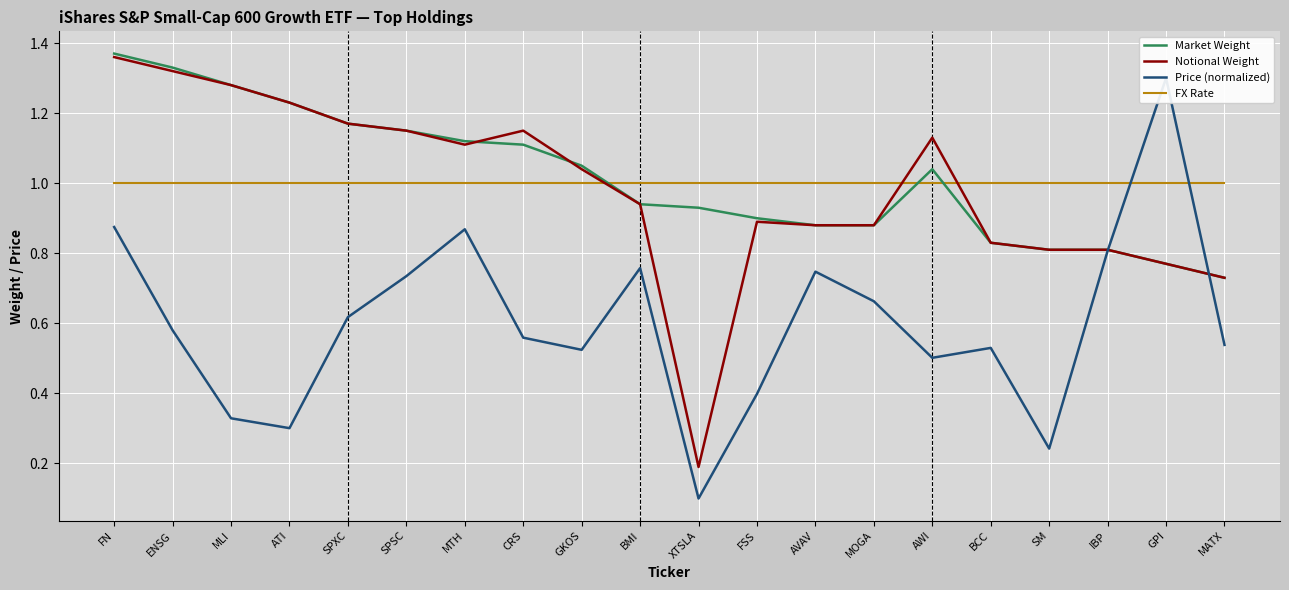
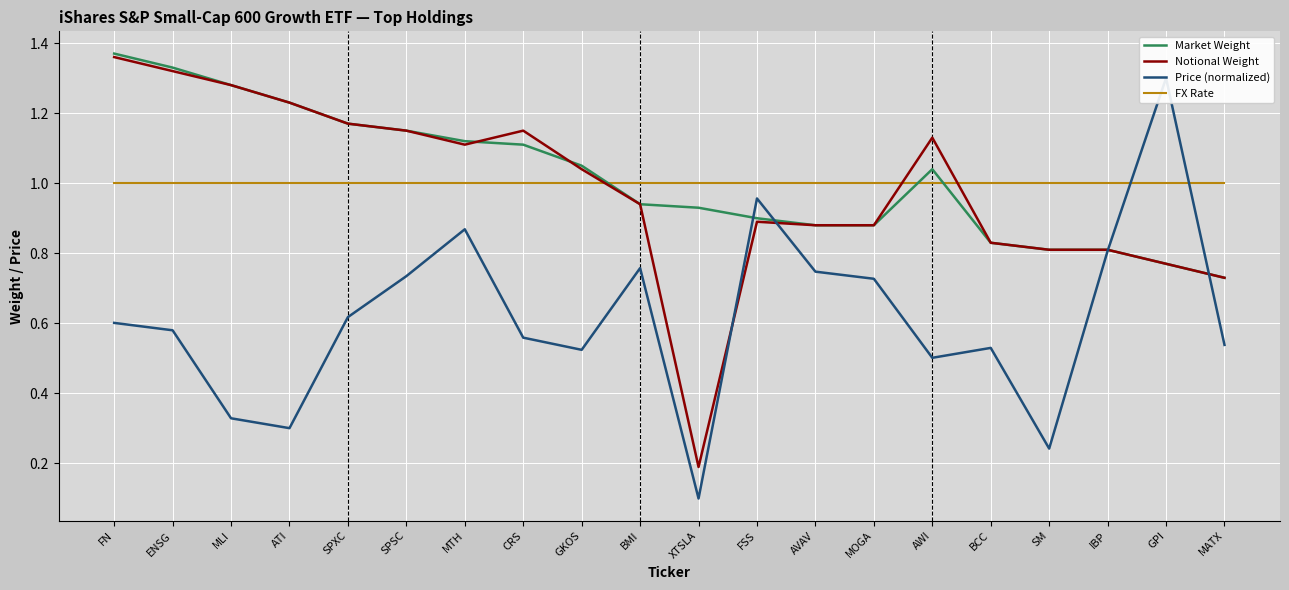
  {
    "Market Weight": {
      "FN": 1.37,
      "ENSG": 1.33,
      "MTH": 1.12,
      "CRS": 1.11,
      "GKOS": 1.05,
      "XTSLA": 0.93,
      "FSS": 0.90,
      "AWI": 1.04
    },
    "Notional Weight": {
      "FN": 1.36,
      "ENSG": 1.32,
      "MTH": 1.11,
      "CRS": 1.15,
      "GKOS": 1.04,
      "XTSLA": 0.19,
      "FSS": 0.89,
      "AWI": 1.13
    },
    "Price (normalized)": {
-     "FN": 0.87,
+     "FN": 0.60,
      "ENSG": 0.58,
      "MLI": 0.33,
      "ATI": 0.30,
      "SPXC": 0.62,
      "SPSC": 0.73,
      "MTH": 0.87,
      "CRS": 0.56,
      "GKOS": 0.52,
      "BMI": 0.76,
      "XTSLA": 0.10,
-     "FSS": 0.40,
+     "FSS": 0.96,
      "AVAV": 0.75,
-     "MOGA": 0.66,
+     "MOGA": 0.73,
      "AWI": 0.50,
      "BCC": 0.53,
      "SM": 0.24,
      "MATX": 0.54
    },
    "FX Rate": {
      "FN": 1.00,
      "ENSG": 1.00,
      "MLI": 1.00,
      "ATI": 1.00,
      "SPXC": 1.00,
      "SPSC": 1.00,
      "MTH": 1.00,
      "CRS": 1.00,
      "GKOS": 1.00,
      "BMI": 1.00,
      "XTSLA": 1.00,
      "FSS": 1.00,
      "AVAV": 1.00,
      "MOGA": 1.00,
      "AWI": 1.00,
      "BCC": 1.00,
      "SM": 1.00,
      "IBP": 1.00,
      "GPI": 1.00,
      "MATX": 1.00
    }
  }
